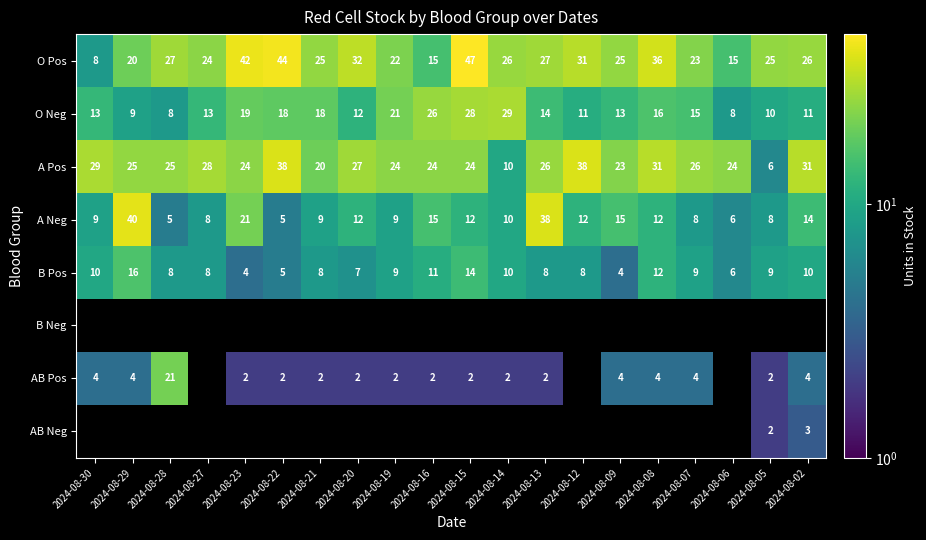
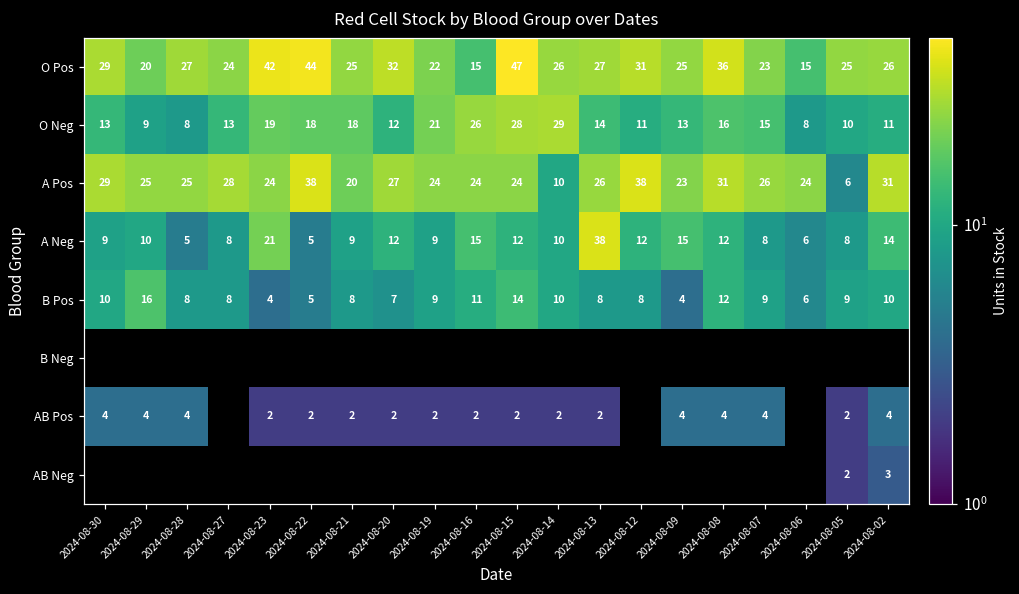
  {
    "O Pos": {
-     "2024-08-30": 8,
+     "2024-08-30": 29,
      "2024-08-29": 20,
      "2024-08-28": 27,
      "2024-08-27": 24,
      "2024-08-23": 42,
      "2024-08-22": 44,
      "2024-08-21": 25,
      "2024-08-20": 32,
      "2024-08-19": 22,
      "2024-08-16": 15,
      "2024-08-15": 47,
      "2024-08-14": 26,
      "2024-08-13": 27,
      "2024-08-12": 31,
      "2024-08-09": 25,
      "2024-08-08": 36,
      "2024-08-07": 23,
      "2024-08-06": 15,
      "2024-08-05": 25,
      "2024-08-02": 26
    },
    "O Neg": {
      "2024-08-30": 13,
      "2024-08-29": 9,
      "2024-08-28": 8,
      "2024-08-27": 13,
      "2024-08-23": 19,
      "2024-08-22": 18,
      "2024-08-21": 18,
      "2024-08-20": 12,
      "2024-08-19": 21,
      "2024-08-16": 26,
      "2024-08-15": 28,
      "2024-08-14": 29,
      "2024-08-13": 14,
      "2024-08-12": 11,
      "2024-08-09": 13,
      "2024-08-08": 16,
      "2024-08-07": 15,
      "2024-08-06": 8,
      "2024-08-05": 10,
      "2024-08-02": 11
    },
    "A Pos": {
      "2024-08-30": 29,
      "2024-08-29": 25,
      "2024-08-28": 25,
      "2024-08-27": 28,
      "2024-08-23": 24,
      "2024-08-22": 38,
      "2024-08-21": 20,
      "2024-08-20": 27,
      "2024-08-19": 24,
      "2024-08-16": 24,
      "2024-08-15": 24,
      "2024-08-14": 10,
      "2024-08-13": 26,
      "2024-08-12": 38,
      "2024-08-09": 23,
      "2024-08-08": 31,
      "2024-08-07": 26,
      "2024-08-06": 24,
      "2024-08-05": 6,
      "2024-08-02": 31
    },
    "A Neg": {
      "2024-08-30": 9,
-     "2024-08-29": 40,
+     "2024-08-29": 10,
      "2024-08-28": 5,
      "2024-08-27": 8,
      "2024-08-23": 21,
      "2024-08-22": 5,
      "2024-08-21": 9,
      "2024-08-20": 12,
      "2024-08-19": 9,
      "2024-08-16": 15,
      "2024-08-15": 12,
      "2024-08-14": 10,
      "2024-08-13": 38,
      "2024-08-12": 12,
      "2024-08-09": 15,
      "2024-08-08": 12,
      "2024-08-07": 8,
      "2024-08-06": 6,
      "2024-08-05": 8,
      "2024-08-02": 14
    },
    "B Pos": {
      "2024-08-30": 10,
      "2024-08-29": 16,
      "2024-08-28": 8,
      "2024-08-27": 8,
      "2024-08-23": 4,
      "2024-08-22": 5,
      "2024-08-21": 8,
      "2024-08-20": 7,
      "2024-08-19": 9,
      "2024-08-16": 11,
      "2024-08-15": 14,
      "2024-08-14": 10,
      "2024-08-13": 8,
      "2024-08-12": 8,
      "2024-08-09": 4,
      "2024-08-08": 12,
      "2024-08-07": 9,
      "2024-08-06": 6,
      "2024-08-05": 9,
      "2024-08-02": 10
    },
    "AB Pos": {
      "2024-08-30": 4,
      "2024-08-29": 4,
-     "2024-08-28": 21,
+     "2024-08-28": 4,
      "2024-08-23": 2,
      "2024-08-22": 2,
      "2024-08-21": 2,
      "2024-08-20": 2,
      "2024-08-19": 2,
      "2024-08-16": 2,
      "2024-08-15": 2,
      "2024-08-14": 2,
      "2024-08-13": 2,
      "2024-08-09": 4,
      "2024-08-08": 4,
      "2024-08-07": 4,
      "2024-08-05": 2,
      "2024-08-02": 4
    },
    "AB Neg": {
      "2024-08-05": 2,
      "2024-08-02": 3
    }
  }
